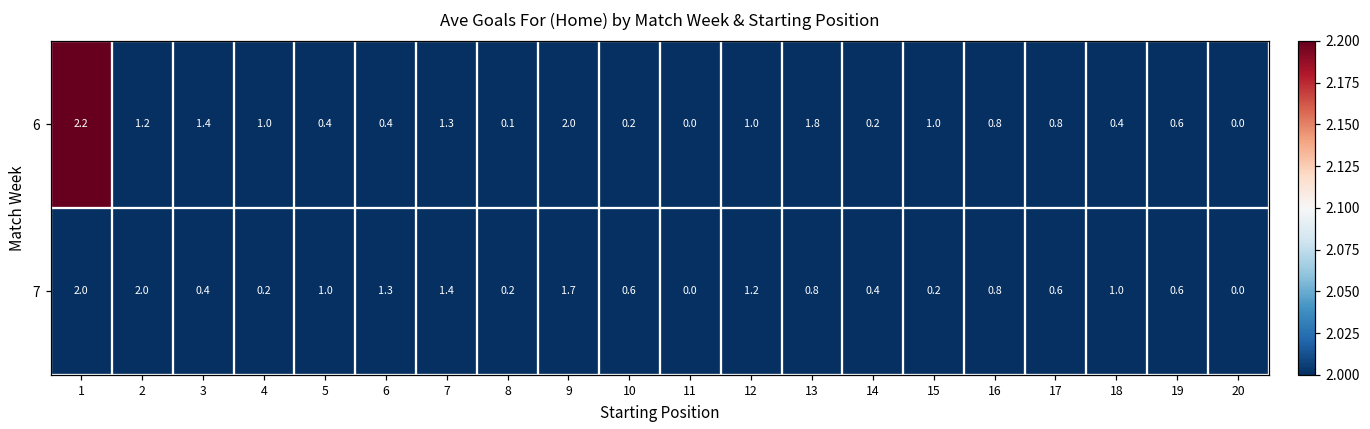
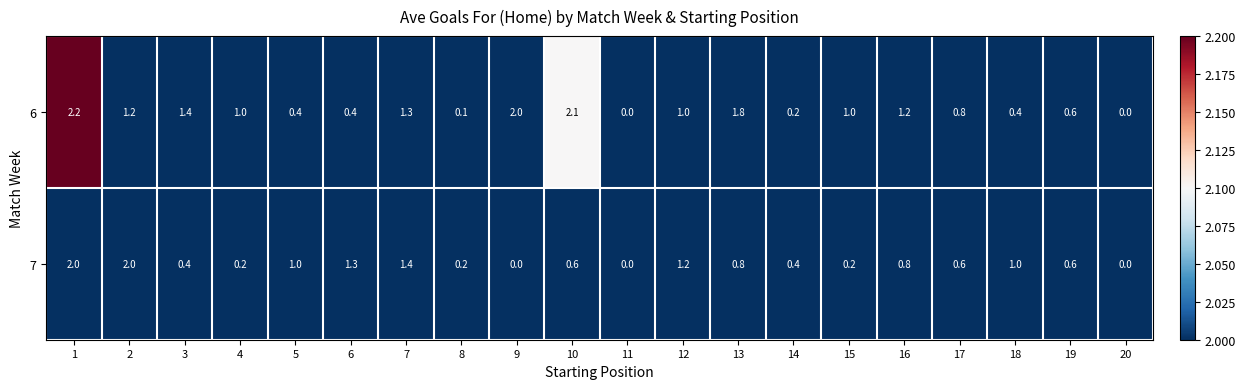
  {
    "6": {
      "1": 2.2,
      "2": 1.2,
      "3": 1.4,
      "4": 1.0,
      "5": 0.4,
      "6": 0.4,
      "7": 1.3,
      "8": 0.1,
      "9": 2.0,
-     "10": 0.2,
+     "10": 2.1,
      "11": 0.0,
      "12": 1.0,
      "13": 1.8,
      "14": 0.2,
      "15": 1.0,
-     "16": 0.8,
+     "16": 1.2,
      "17": 0.8,
      "18": 0.4,
      "19": 0.6,
      "20": 0.0
    },
    "7": {
      "1": 2.0,
      "2": 2.0,
      "3": 0.4,
      "4": 0.2,
      "5": 1.0,
      "6": 1.3,
      "7": 1.4,
      "8": 0.2,
-     "9": 1.7,
+     "9": 0.0,
      "10": 0.6,
      "11": 0.0,
      "12": 1.2,
      "13": 0.8,
      "14": 0.4,
      "15": 0.2,
      "16": 0.8,
      "17": 0.6,
      "18": 1.0,
      "19": 0.6,
      "20": 0.0
    }
  }
